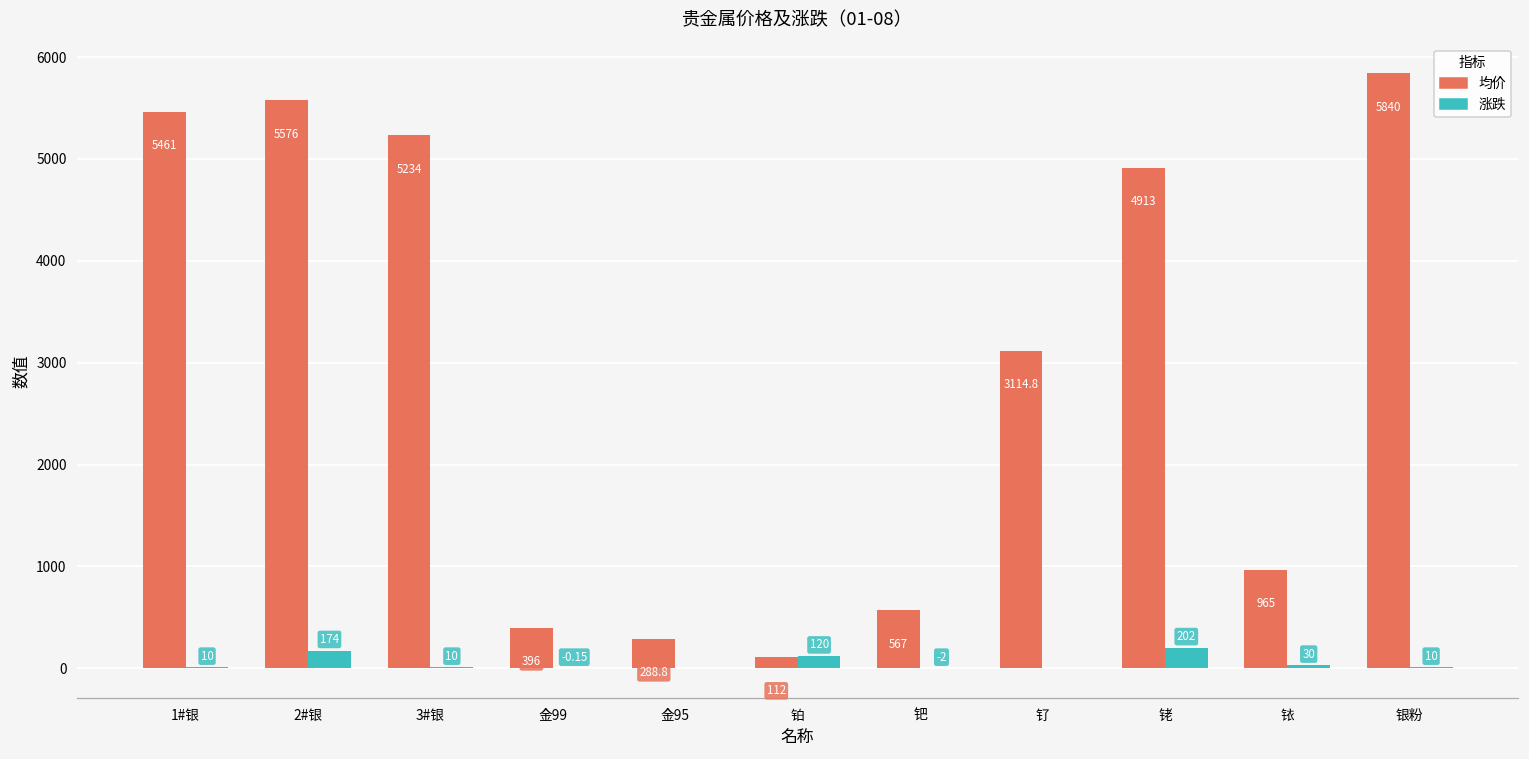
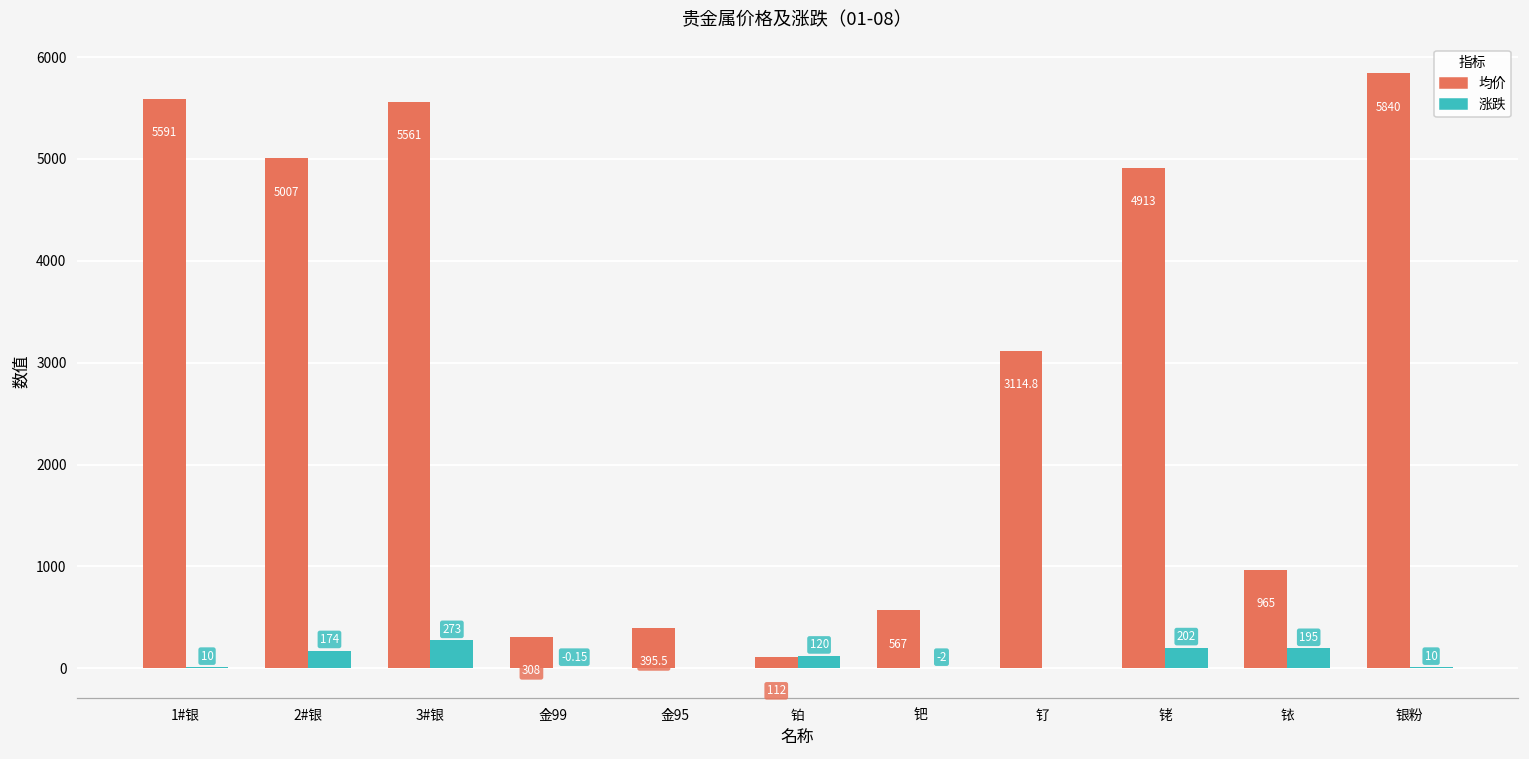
  {
    "均价": {
-     "1#银": 5461,
-     "2#银": 5576,
-     "3#银": 5234,
-     "金99": 396,
-     "金95": 288.8
+     "1#银": 5591,
+     "2#银": 5007,
+     "3#银": 5561,
+     "金99": 308,
+     "金95": 395.5
    },
    "涨跌": {
-     "3#银": 10,
-     "铱": 30
+     "3#银": 273,
+     "铱": 195
    }
  }
